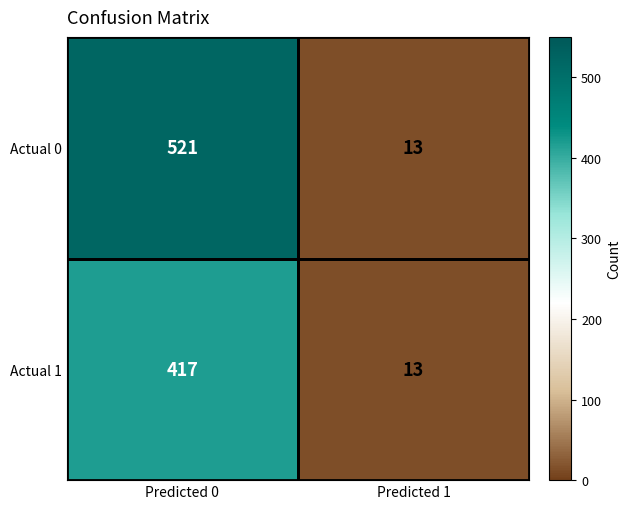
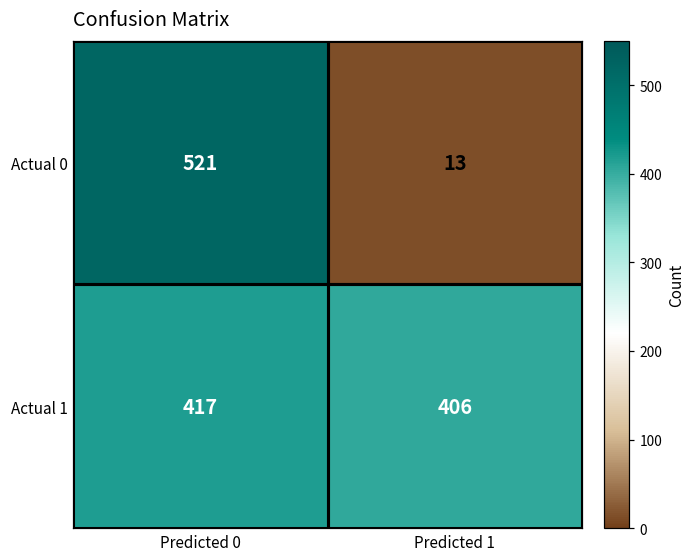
  {
    "Actual 0": {
      "Predicted 0": 521,
      "Predicted 1": 13
    },
    "Actual 1": {
      "Predicted 0": 417,
-     "Predicted 1": 13
+     "Predicted 1": 406
    }
  }
